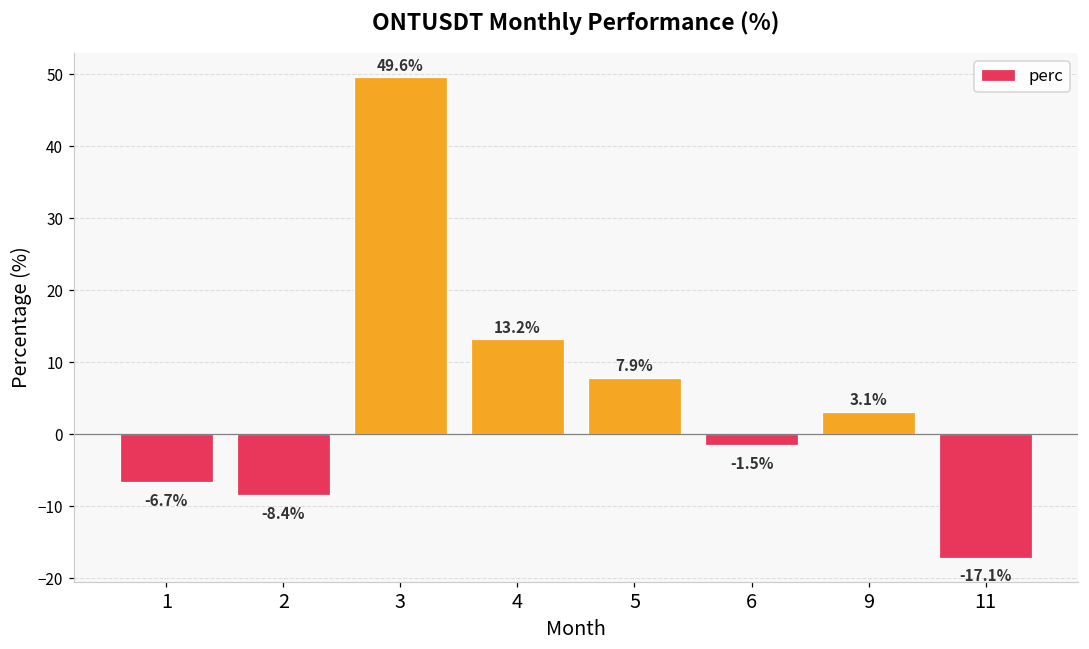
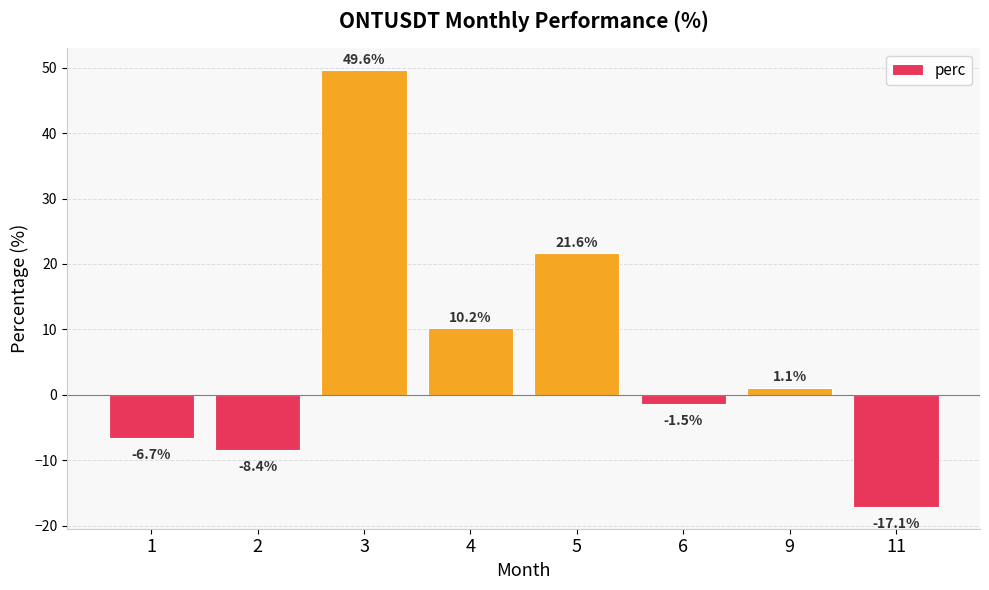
  {
    "1": "-6.7%",
    "2": "-8.4%",
    "3": "49.6%",
-   "4": "13.2%",
-   "5": "7.9%",
+   "4": "10.2%",
+   "5": "21.6%",
    "6": "-1.5%",
-   "9": "3.1%",
+   "9": "1.1%",
    "11": "-17.1%"
  }
